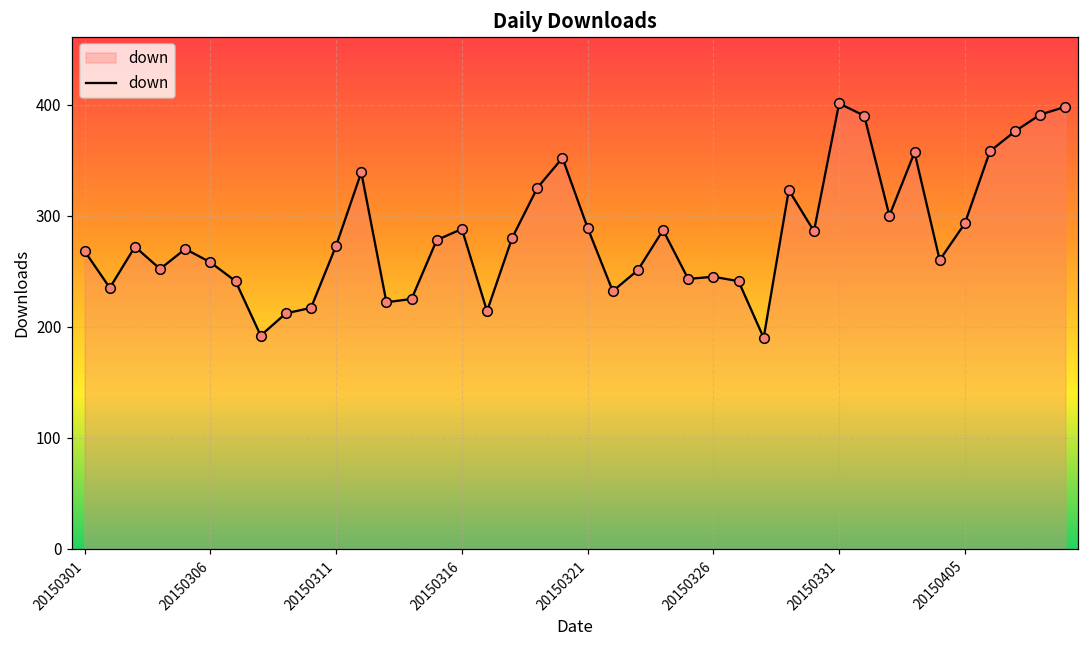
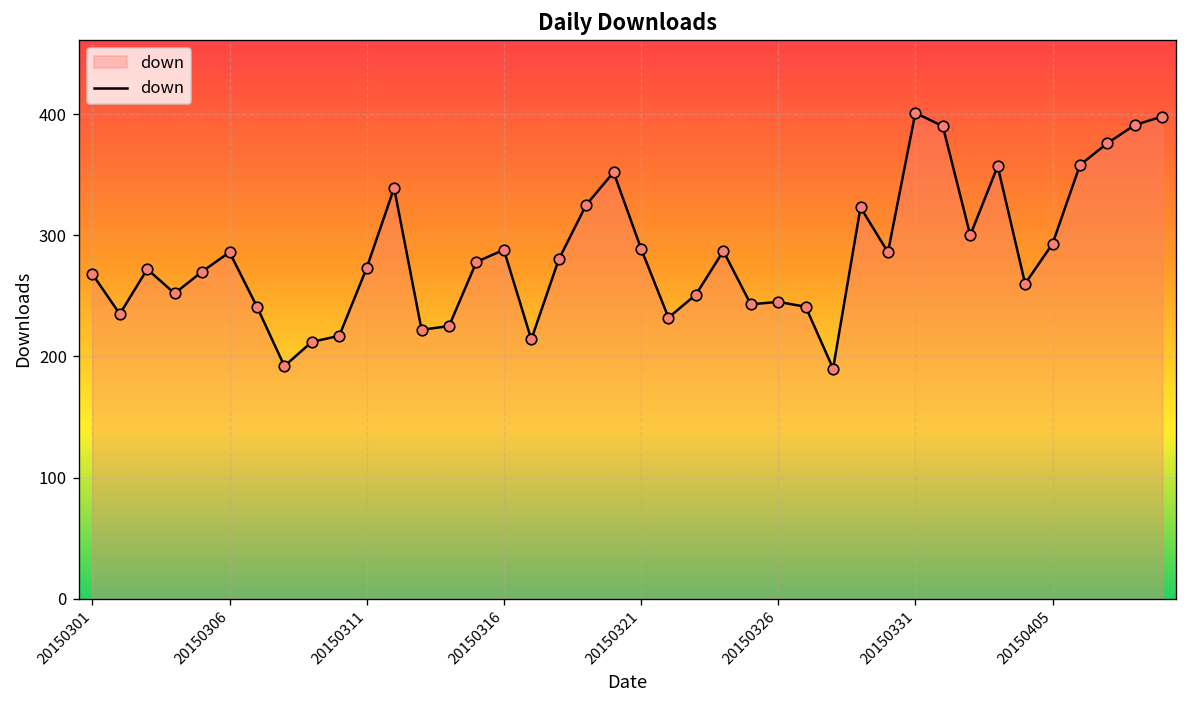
  {
    "20150301": 268,
-   "20150306": 258,
+   "20150306": 286,
    "20150311": 273,
    "20150316": 288,
    "20150321": 289,
    "20150326": 245,
    "20150331": 401,
    "20150405": 293
  }
